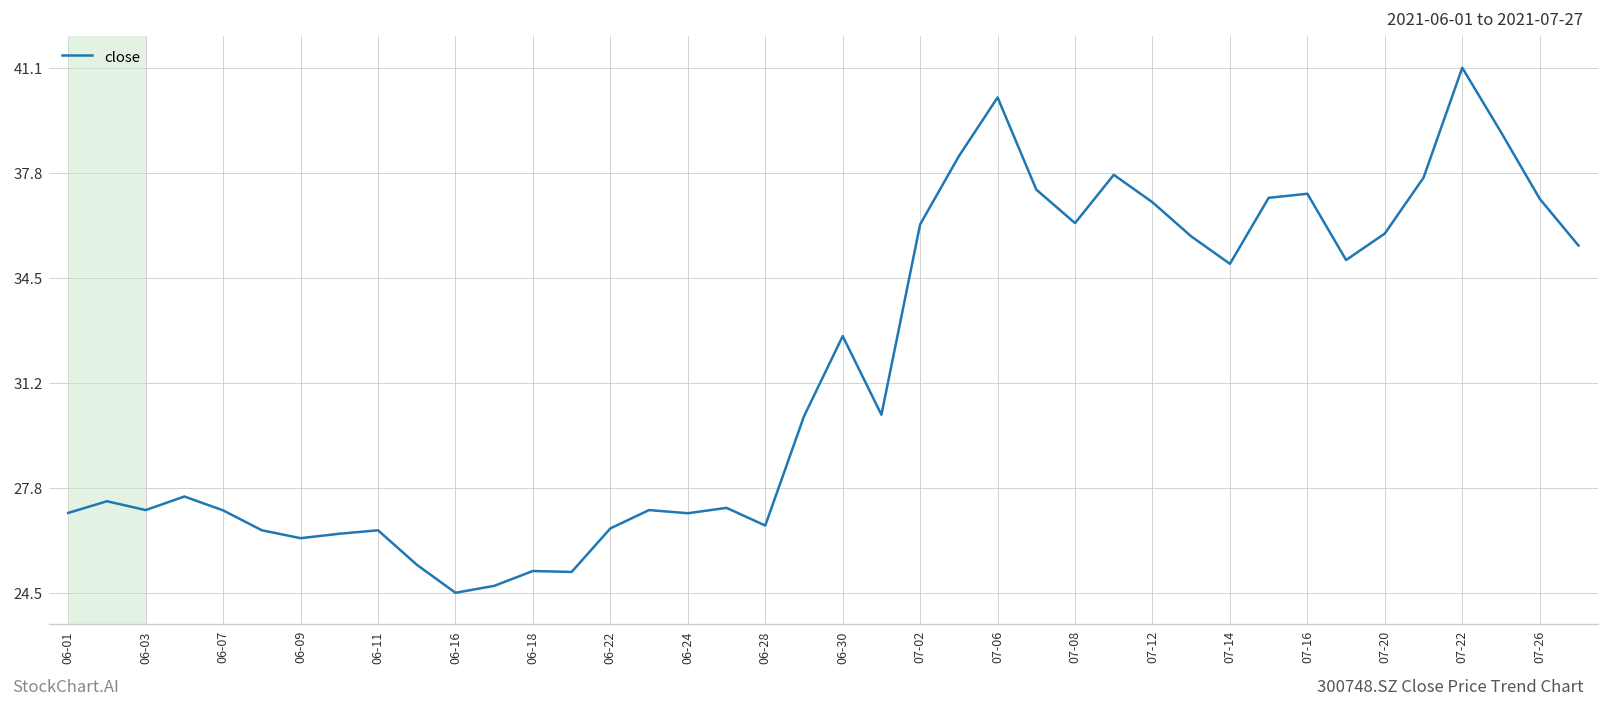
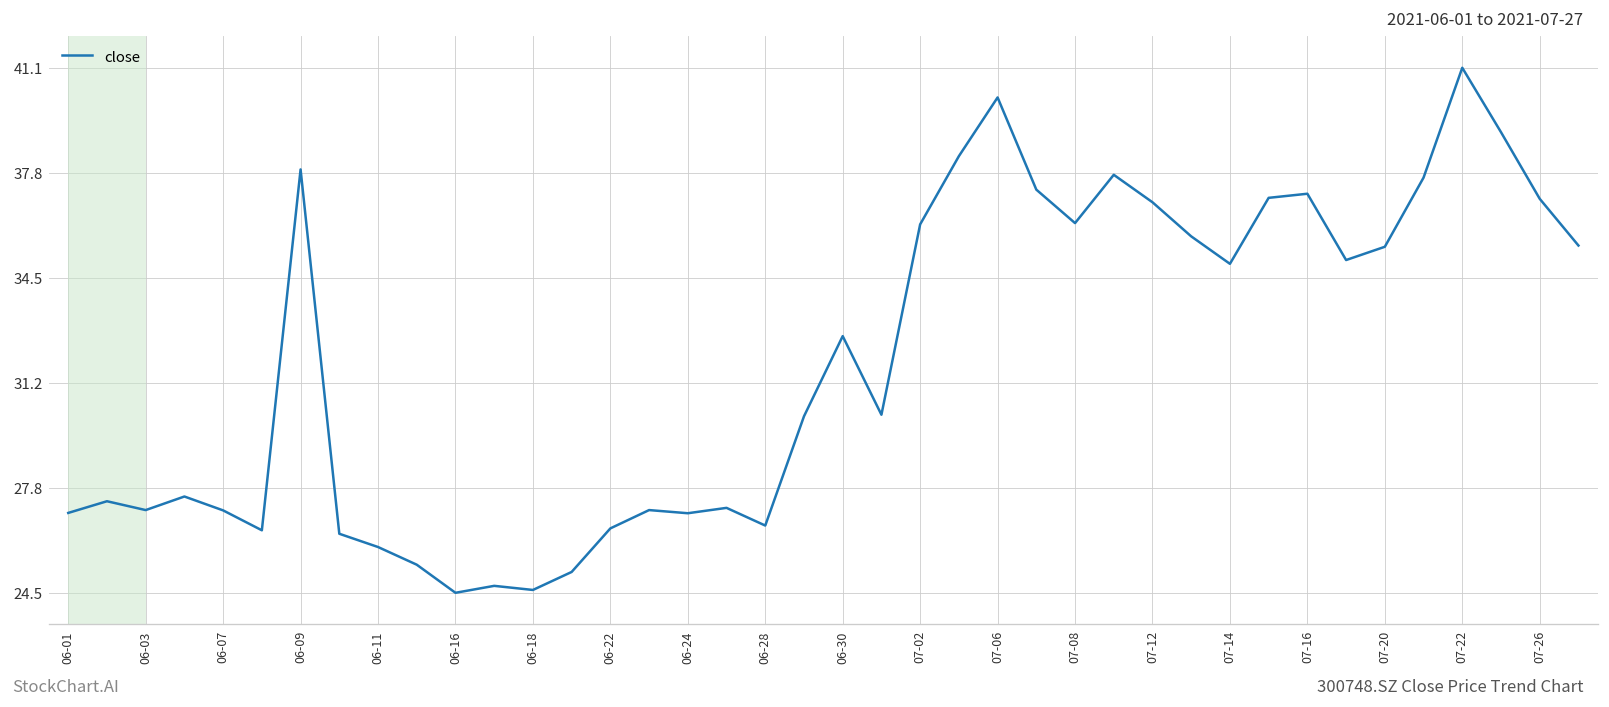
  {
    "06-01": 27.0,
    "06-03": 27.1,
    "06-07": 27.1,
-   "06-09": 26.2,
-   "06-11": 26.5,
+   "06-09": 37.9,
+   "06-11": 26.0,
    "06-16": 24.5,
-   "06-18": 25.2,
+   "06-18": 24.6,
    "06-22": 26.6,
    "06-24": 27.0,
    "06-28": 26.6,
    "06-30": 32.6,
    "07-02": 36.2,
    "07-06": 40.2,
    "07-08": 36.2,
    "07-12": 36.9,
    "07-14": 34.9,
    "07-16": 37.2,
-   "07-20": 35.9,
+   "07-20": 35.5,
    "07-22": 41.1,
    "07-26": 37.0
  }
